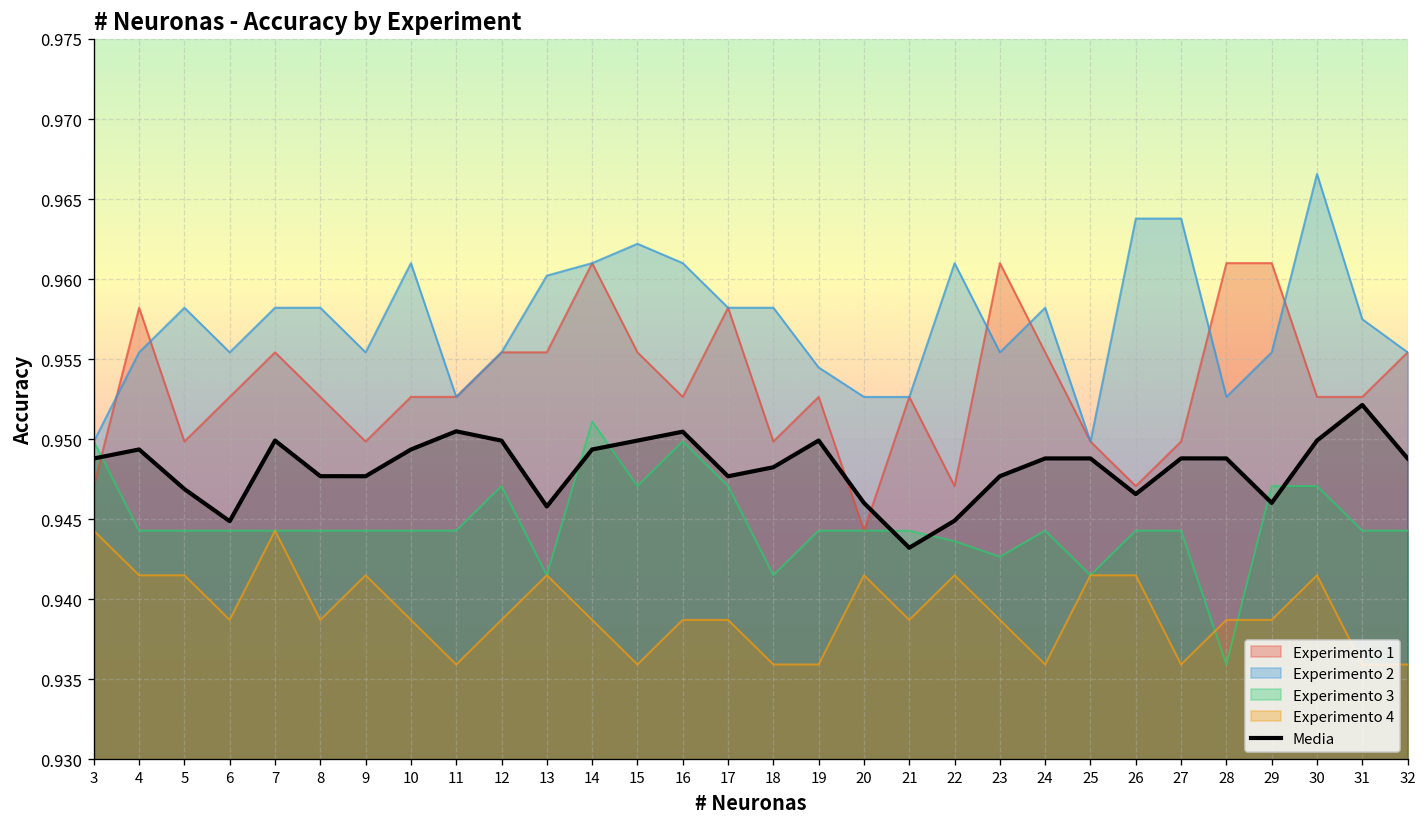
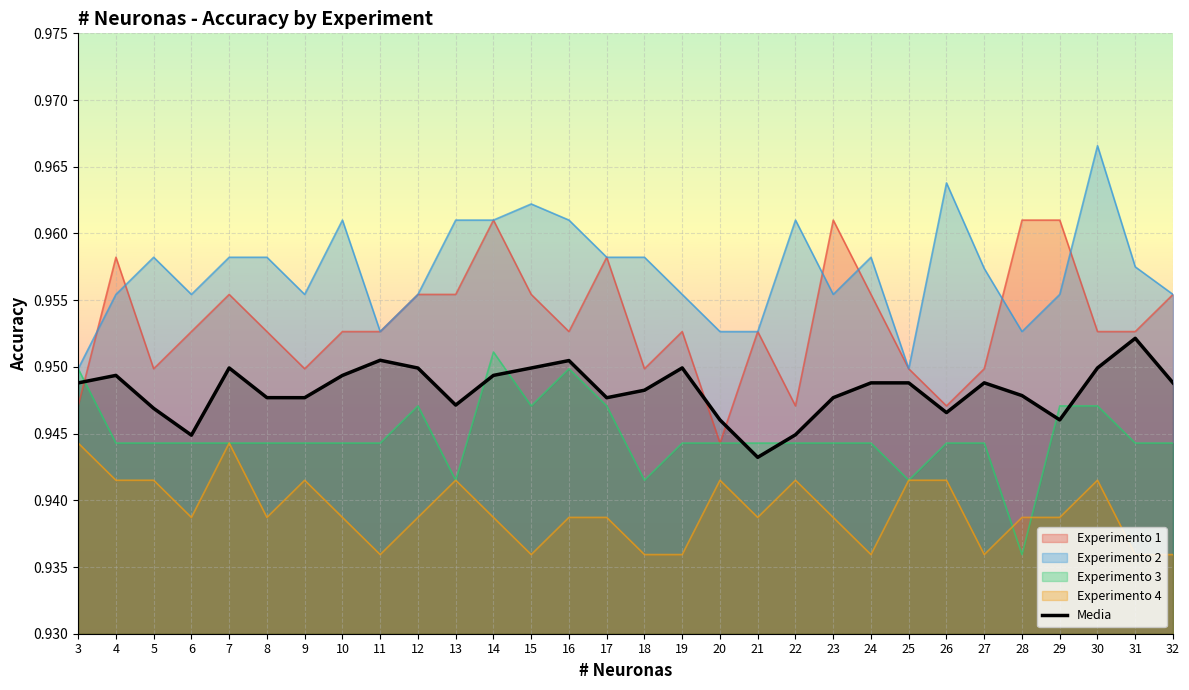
  {
    "Experimento 2": {
      "4": 0.9554,
      "5": 0.9582,
      "6": 0.9554,
      "7": 0.9582,
      "8": 0.9582,
      "9": 0.9554,
      "10": 0.9610,
-     "13": 0.9602,
+     "13": 0.9610,
      "15": 0.9622,
      "16": 0.9610,
      "18": 0.9582,
-     "19": 0.9545,
+     "19": 0.9554,
      "20": 0.9526,
      "22": 0.9610,
      "23": 0.9554,
      "24": 0.9582,
      "26": 0.9638,
-     "27": 0.9638,
+     "27": 0.9574,
      "28": 0.9526,
      "29": 0.9554,
      "30": 0.9666,
      "31": 0.9575
    },
    "Experimento 3": {
      "4": 0.9443,
      "5": 0.9443,
      "6": 0.9443,
      "8": 0.9443,
      "9": 0.9443,
      "10": 0.9443,
      "11": 0.9443,
      "12": 0.9471,
      "14": 0.9511,
      "15": 0.9471,
      "16": 0.9499,
      "17": 0.9471,
      "18": 0.9415,
      "19": 0.9443,
      "21": 0.9443,
-     "22": 0.9436,
-     "23": 0.9427,
+     "22": 0.9443,
+     "23": 0.9443,
      "24": 0.9443,
      "26": 0.9443,
      "27": 0.9443,
      "28": 0.9359,
      "29": 0.9471,
      "30": 0.9471,
      "31": 0.9443,
      "32": 0.9443
    },
    "Media": {
      "3": 0.9488,
      "4": 0.9494,
      "5": 0.9469,
      "6": 0.9449,
      "7": 0.9499,
      "8": 0.9477,
      "9": 0.9477,
      "10": 0.9494,
      "11": 0.9505,
      "12": 0.9499,
-     "13": 0.9458,
+     "13": 0.9471,
      "14": 0.9494,
      "15": 0.9499,
      "16": 0.9505,
      "17": 0.9477,
      "18": 0.9483,
      "19": 0.9499,
      "20": 0.9460,
      "21": 0.9432,
      "22": 0.9449,
      "23": 0.9477,
      "24": 0.9488,
      "25": 0.9488,
      "26": 0.9466,
      "27": 0.9488,
-     "28": 0.9488,
+     "28": 0.9478,
      "29": 0.9460,
      "30": 0.9499,
      "31": 0.9521,
      "32": 0.9488
    }
  }
